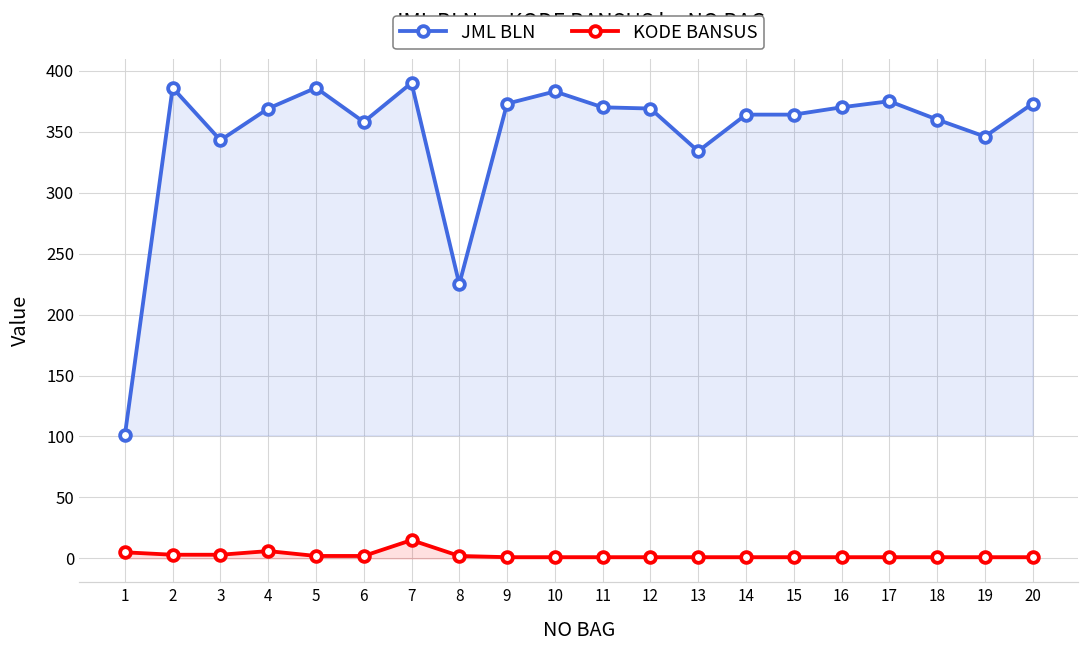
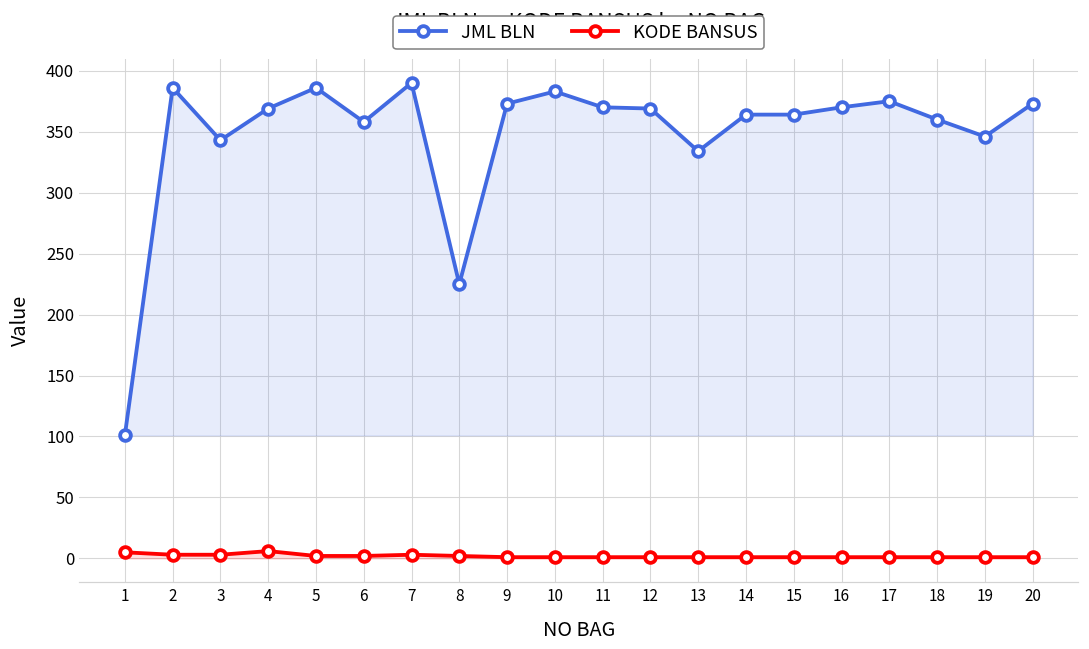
  {
    "JML BLN": {
      "1": 101,
      "2": 386,
      "3": 343,
      "4": 369,
      "5": 386,
      "6": 358,
      "7": 390,
      "8": 225,
      "9": 373,
      "10": 383,
      "11": 370,
      "12": 369,
      "13": 334,
      "14": 364,
      "15": 364,
      "16": 370,
      "17": 375,
      "18": 360,
      "19": 346,
      "20": 373
    },
    "KODE BANSUS": {
      "1": 5,
      "2": 3,
      "3": 3,
      "4": 6,
      "5": 2,
      "6": 2,
-     "7": 15,
+     "7": 3,
      "8": 2,
      "9": 1,
      "10": 1,
      "11": 1,
      "12": 1,
      "13": 1,
      "14": 1,
      "15": 1,
      "16": 1,
      "17": 1,
      "18": 1,
      "19": 1,
      "20": 1
    }
  }
